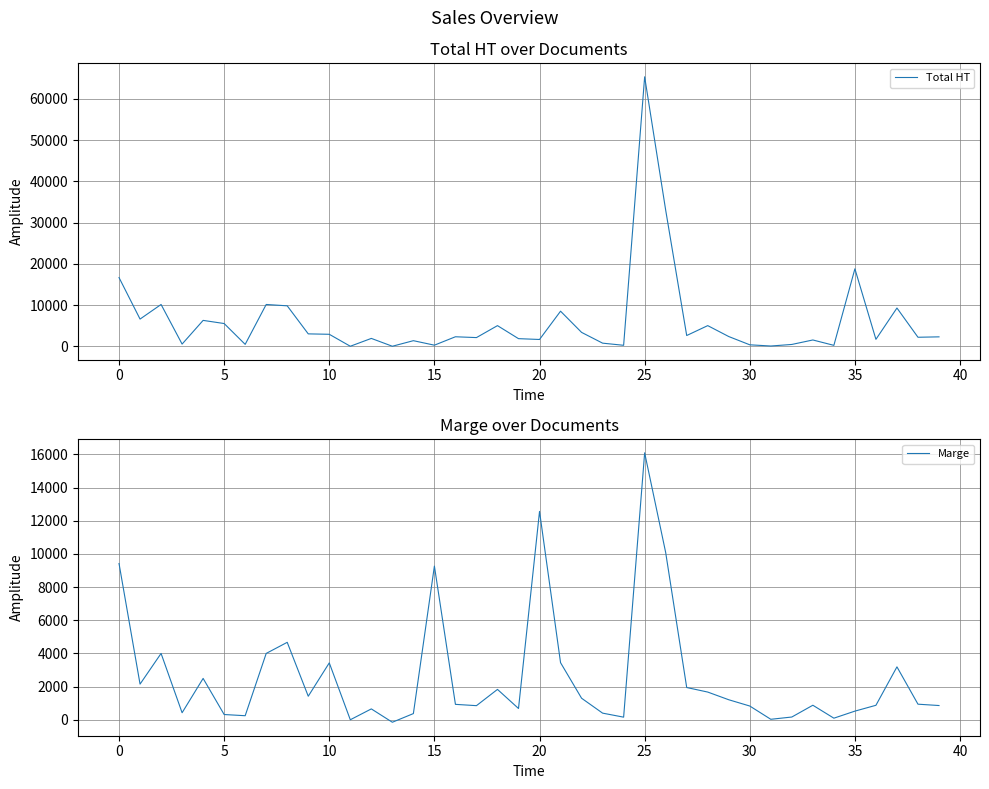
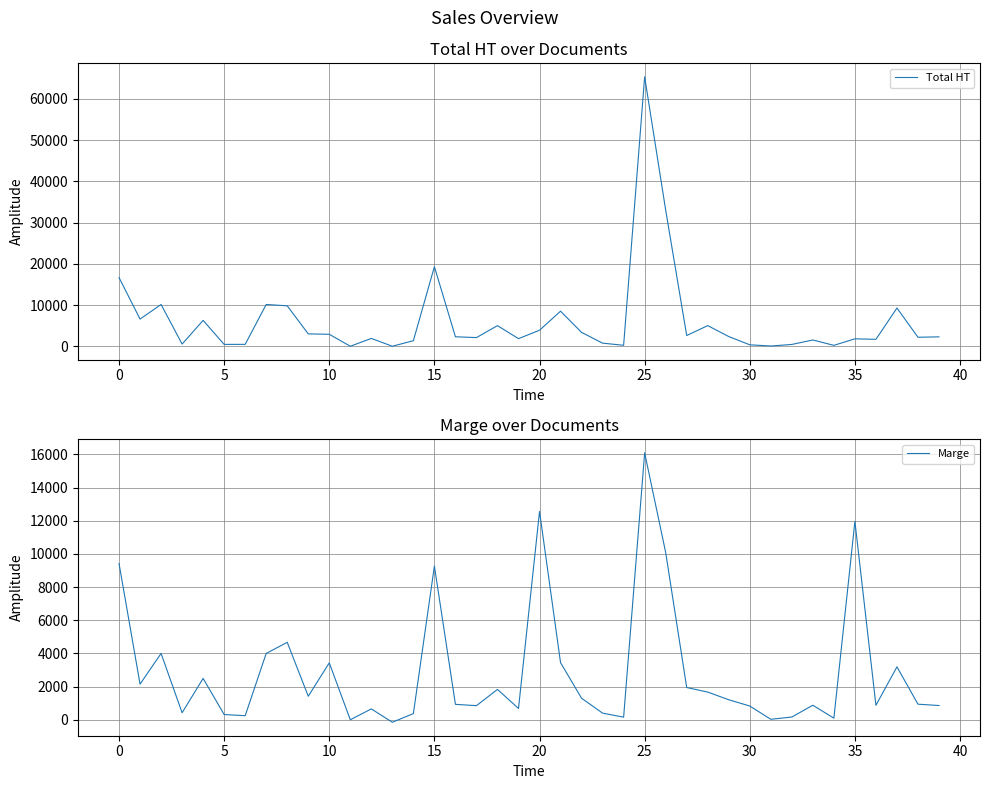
  {
    "Total HT over Documents": {
      "0": 17000,
-     "5": 6000,
+     "5": 0,
      "10": 3000,
-     "15": 0,
-     "20": 2000,
+     "15": 19000,
+     "20": 4000,
      "25": 65000,
      "30": 0,
-     "35": 19000
+     "35": 2000
    },
    "Marge over Documents": {
      "0": 9400,
      "5": 300,
      "10": 3400,
      "15": 9300,
      "20": 12600,
      "25": 16100,
      "30": 800,
-     "35": 500
+     "35": 12000
    }
  }
